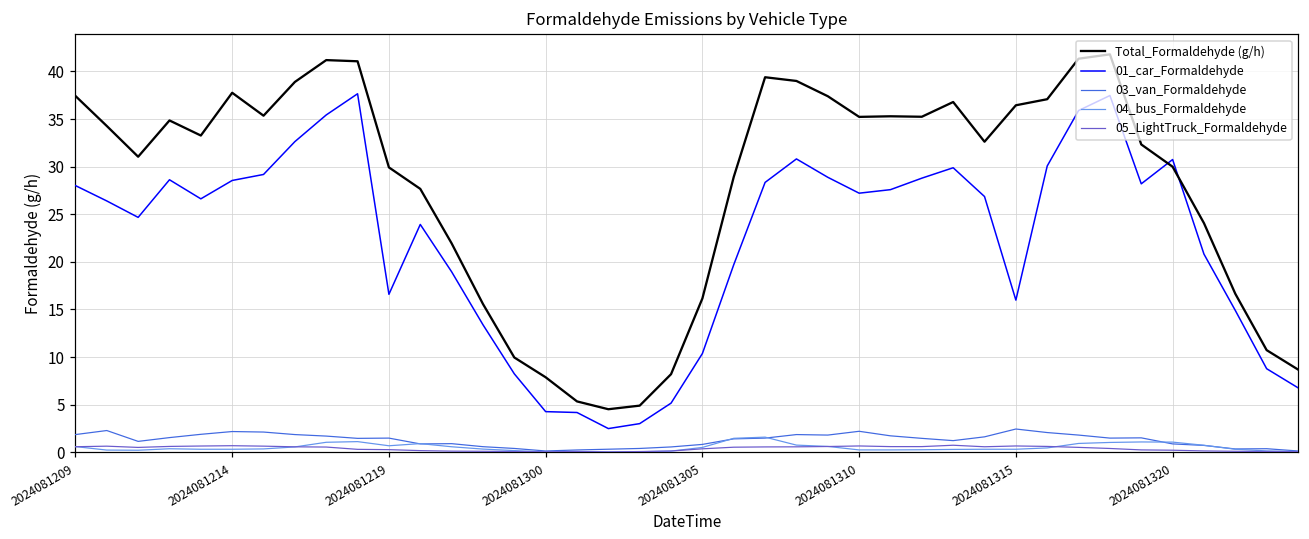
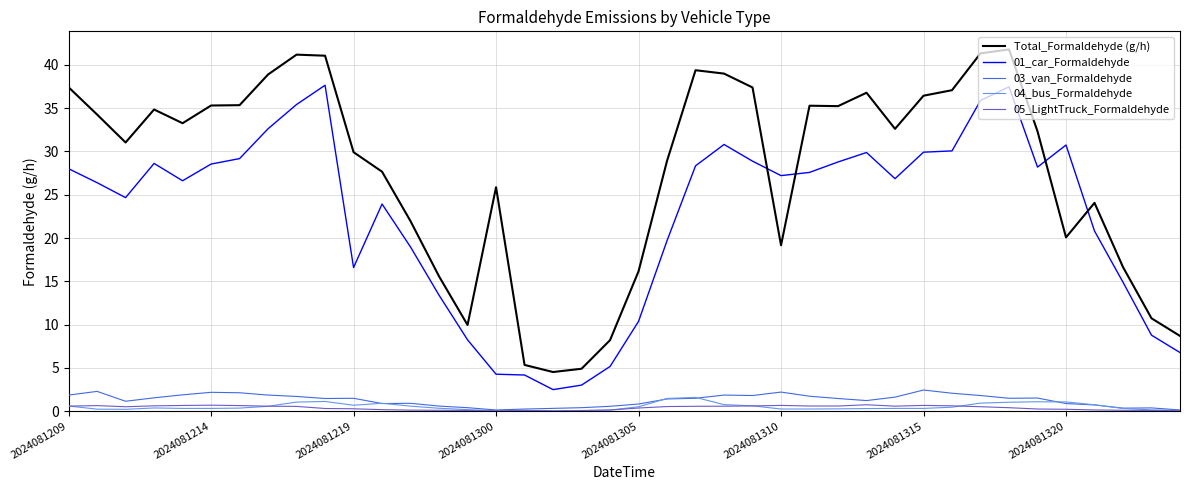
  {
    "Total_Formaldehyde (g/h)": {
      "2024081209": 37,
-     "2024081214": 38,
+     "2024081214": 35,
      "2024081219": 30,
-     "2024081300": 8,
+     "2024081300": 26,
      "2024081305": 16,
-     "2024081310": 35,
+     "2024081310": 19,
      "2024081315": 36,
-     "2024081320": 30
+     "2024081320": 20
    },
    "01_car_Formaldehyde": {
      "2024081209": 28,
      "2024081214": 29,
      "2024081219": 17,
      "2024081300": 4,
      "2024081305": 10,
      "2024081310": 27,
-     "2024081315": 16,
+     "2024081315": 30,
      "2024081320": 31
    }
  }
